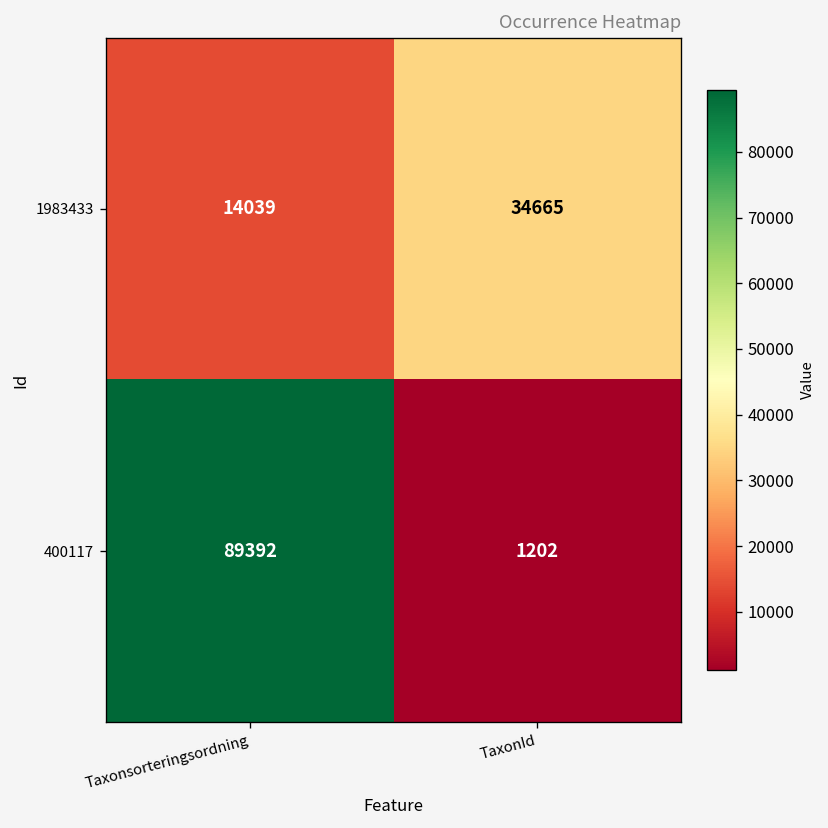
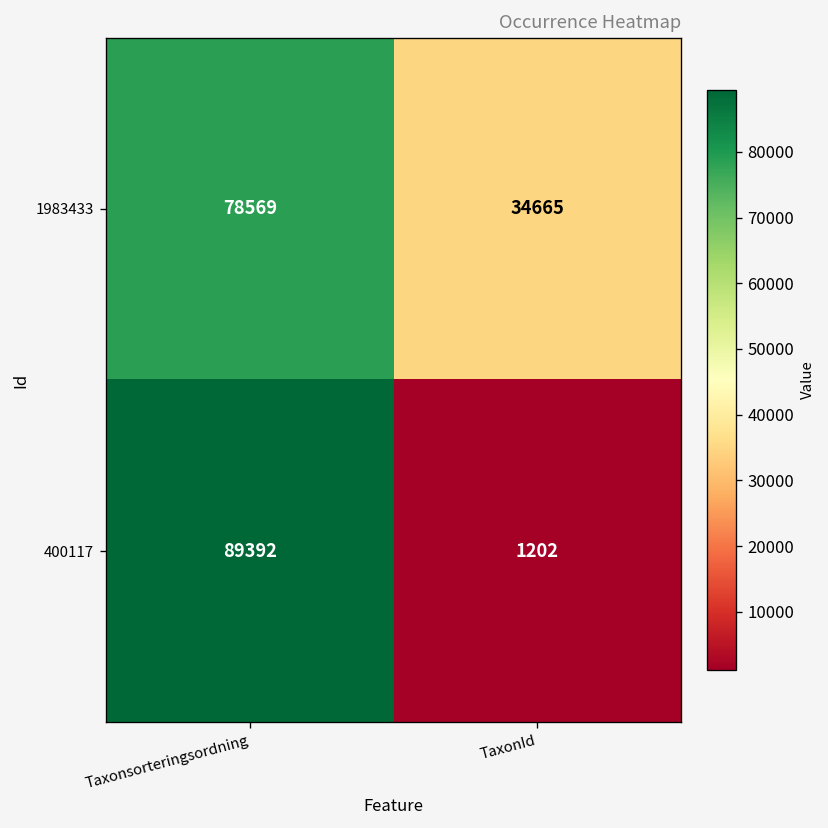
  {
    "1983433": {
-     "Taxonsorteringsordning": 14039,
+     "Taxonsorteringsordning": 78569,
      "TaxonId": 34665
    },
    "400117": {
      "Taxonsorteringsordning": 89392,
      "TaxonId": 1202
    }
  }
